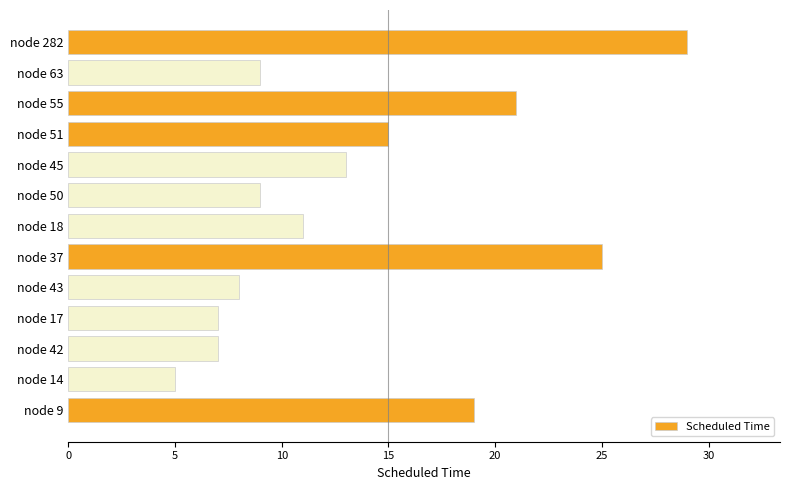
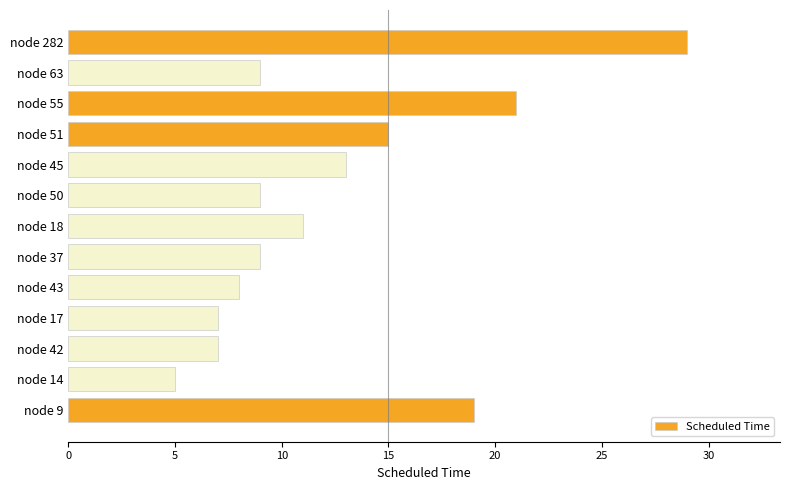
  {
    "node 282": 29,
    "node 63": 9,
    "node 55": 21,
    "node 51": 15,
    "node 45": 13,
    "node 50": 9,
    "node 18": 11,
-   "node 37": 25,
+   "node 37": 9,
    "node 43": 8,
    "node 17": 7,
    "node 42": 7,
    "node 14": 5,
    "node 9": 19
  }
